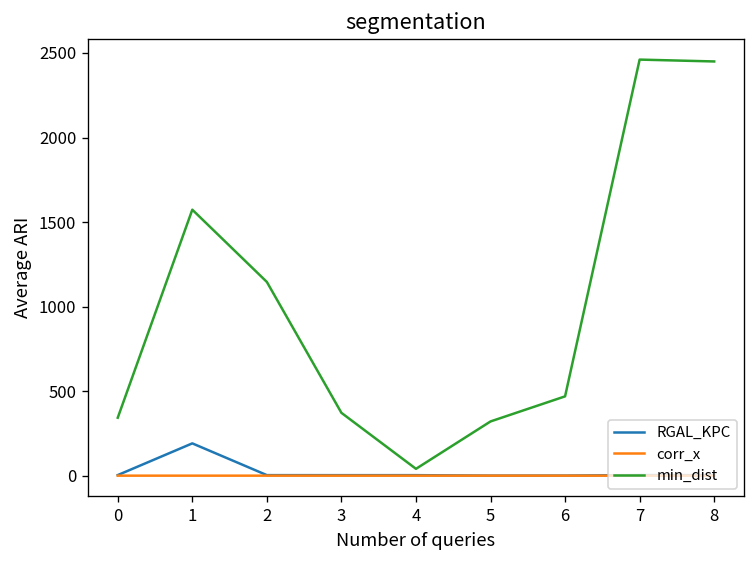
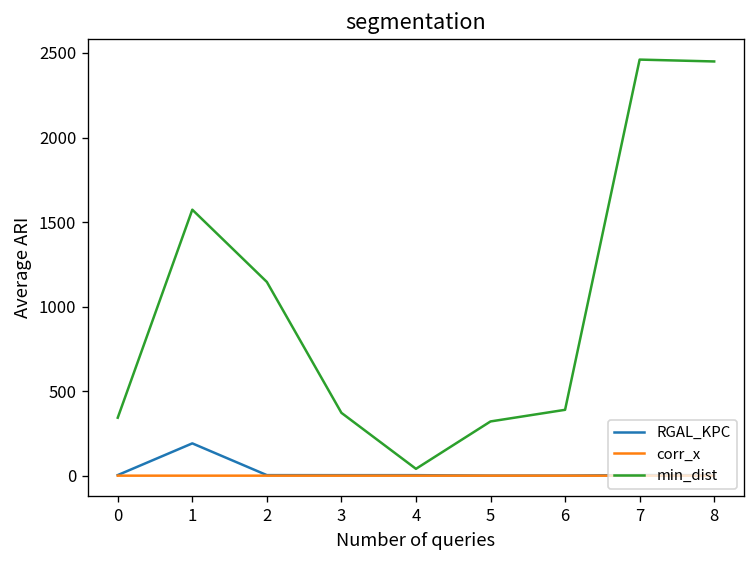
  {
    "RGAL_KPC": {
      "1": 190
    },
    "corr_x": {
      "1": 0
    },
    "min_dist": {
      "0": 340,
      "1": 1570,
      "2": 1150,
      "3": 370,
      "4": 40,
      "5": 320,
-     "6": 470,
+     "6": 390,
      "7": 2460,
      "8": 2450
    }
  }
